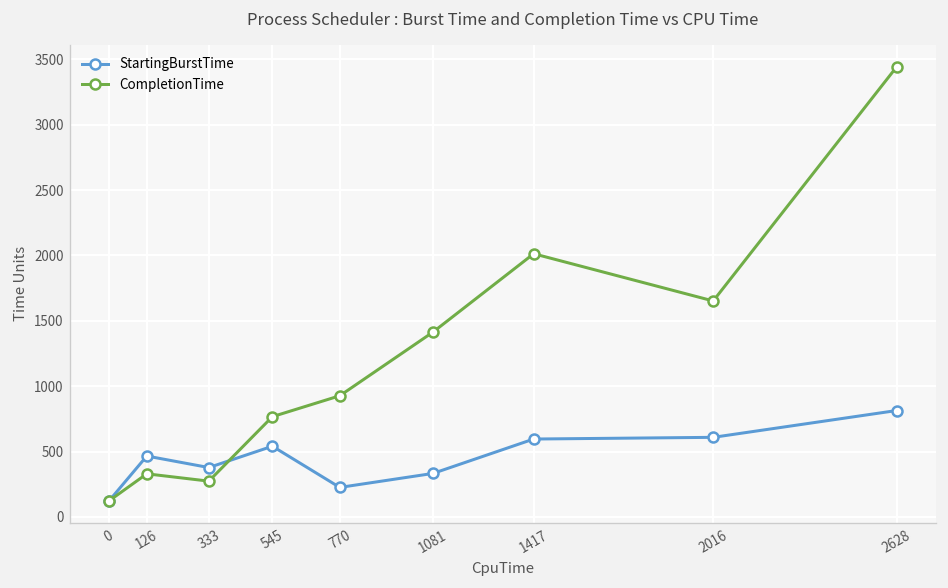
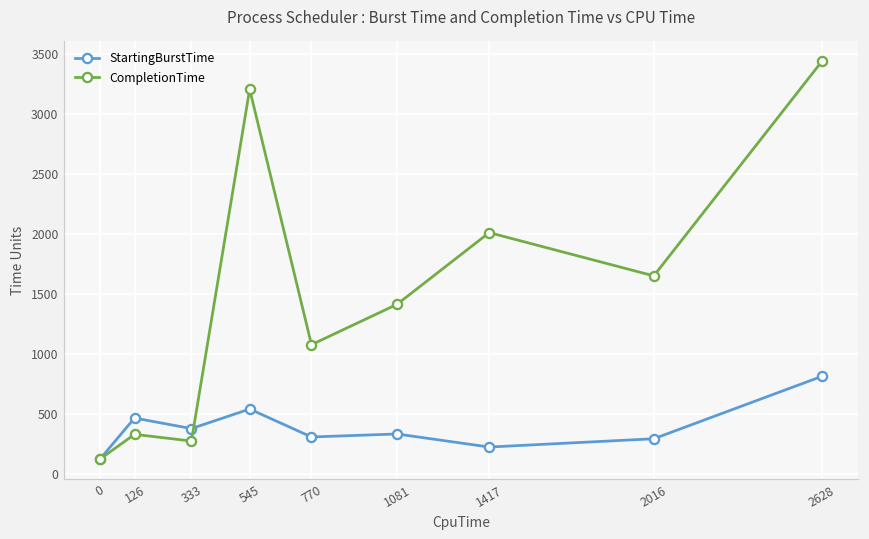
  {
    "StartingBurstTime": {
      "126": 470,
      "333": 380,
      "545": 540,
-     "770": 230,
+     "770": 310,
      "1081": 330,
-     "1417": 600,
-     "2016": 610,
+     "1417": 220,
+     "2016": 290,
      "2628": 810
    },
    "CompletionTime": {
      "126": 330,
      "333": 270,
-     "545": 770,
-     "770": 930,
+     "545": 3210,
+     "770": 1080,
      "1081": 1410,
      "1417": 2010,
      "2016": 1650,
      "2628": 3440
    }
  }
